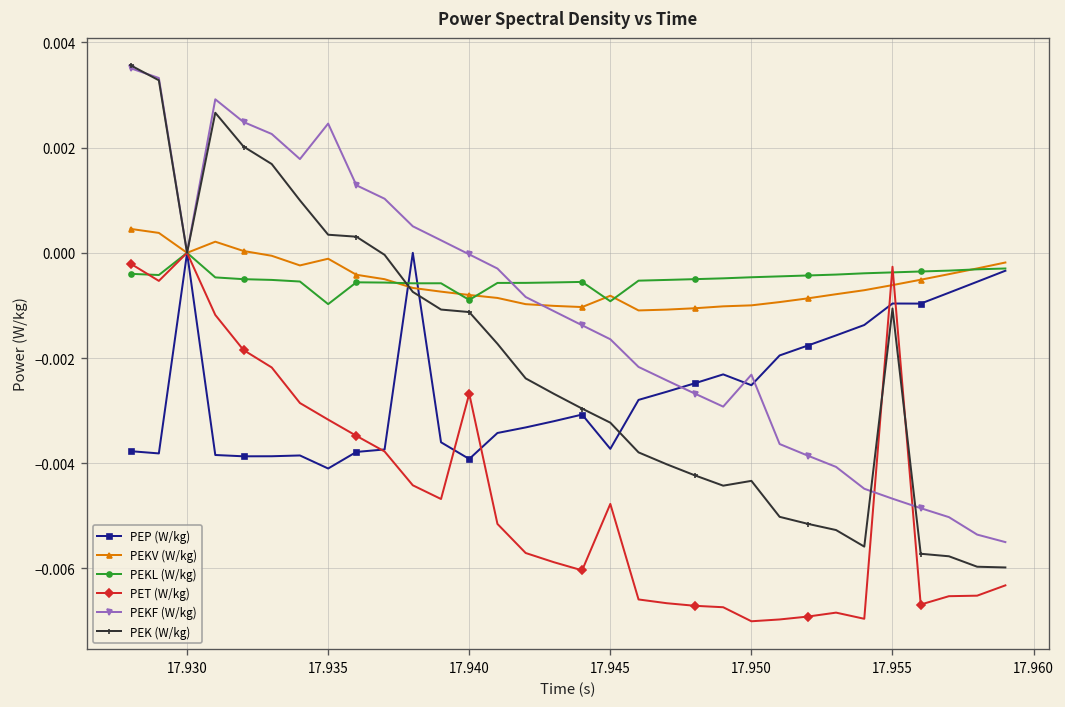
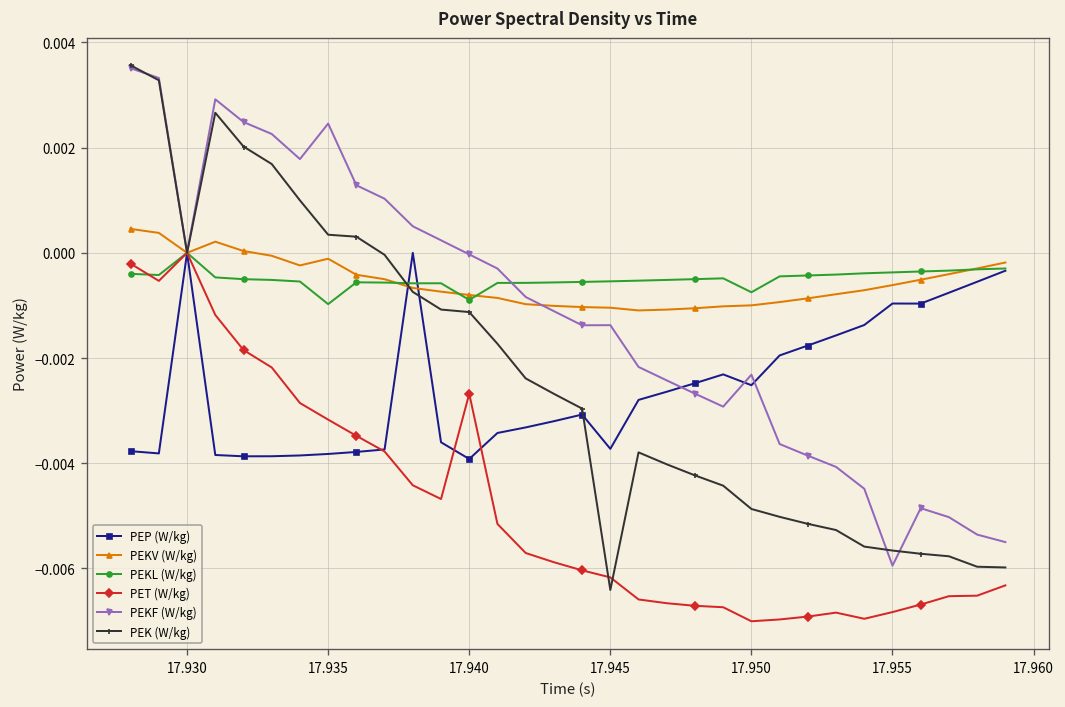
  {
    "PEP (W/kg)": {
-     "17.935": -0.0041,
+     "17.935": -0.0038,
      "17.940": -0.0039,
      "17.945": -0.0037,
      "17.950": -0.0025,
      "17.955": -0.0010
    },
    "PEKV (W/kg)": {
      "17.935": -0.0001,
      "17.940": -0.0008,
-     "17.945": -0.0008,
+     "17.945": -0.0010,
      "17.950": -0.0010,
      "17.955": -0.0006
    },
    "PEKL (W/kg)": {
      "17.935": -0.0010,
      "17.940": -0.0009,
-     "17.945": -0.0009,
-     "17.950": -0.0005,
+     "17.945": -0.0005,
+     "17.950": -0.0007,
      "17.955": -0.0004
    },
    "PET (W/kg)": {
      "17.935": -0.0032,
      "17.940": -0.0027,
-     "17.945": -0.0048,
+     "17.945": -0.0062,
      "17.950": -0.0070,
-     "17.955": -0.0003
+     "17.955": -0.0068
    },
    "PEKF (W/kg)": {
      "17.935": 0.0025,
      "17.940": 0.0000,
-     "17.945": -0.0016,
+     "17.945": -0.0014,
      "17.950": -0.0023,
-     "17.955": -0.0047
+     "17.955": -0.0059
    },
    "PEK (W/kg)": {
      "17.935": 0.0003,
      "17.940": -0.0011,
-     "17.945": -0.0032,
-     "17.950": -0.0043,
-     "17.955": -0.0011
+     "17.945": -0.0064,
+     "17.950": -0.0049,
+     "17.955": -0.0057
    }
  }
